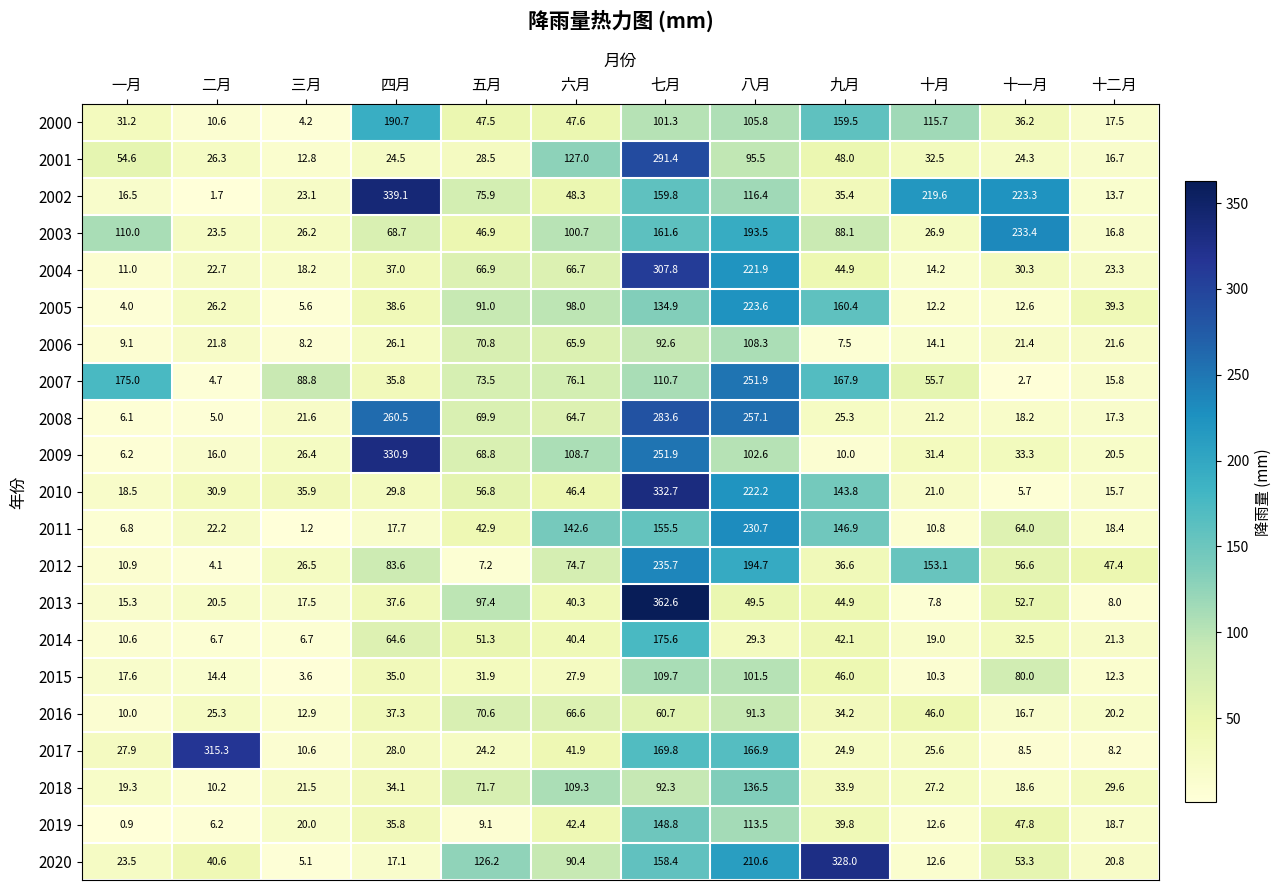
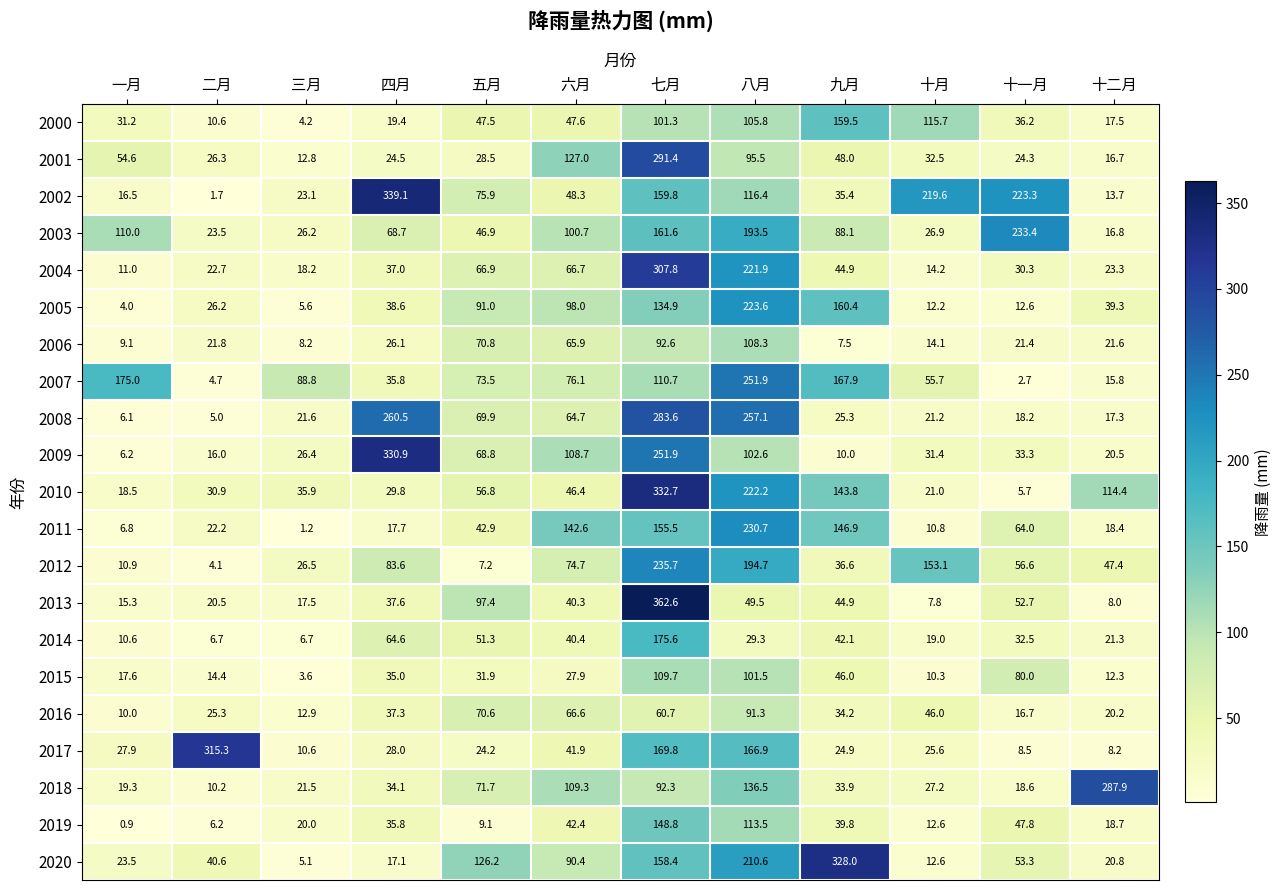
  {
    "2000": {
      "一月": 31.2,
      "二月": 10.6,
      "三月": 4.2,
-     "四月": 190.7,
+     "四月": 19.4,
      "五月": 47.5,
      "六月": 47.6,
      "七月": 101.3,
      "八月": 105.8,
      "九月": 159.5,
      "十月": 115.7,
      "十一月": 36.2,
      "十二月": 17.5
    },
    "2010": {
      "一月": 18.5,
      "二月": 30.9,
      "三月": 35.9,
      "四月": 29.8,
      "五月": 56.8,
      "六月": 46.4,
      "七月": 332.7,
      "八月": 222.2,
      "九月": 143.8,
      "十月": 21.0,
      "十一月": 5.7,
-     "十二月": 15.7
+     "十二月": 114.4
    },
    "2018": {
      "一月": 19.3,
      "二月": 10.2,
      "三月": 21.5,
      "四月": 34.1,
      "五月": 71.7,
      "六月": 109.3,
      "七月": 92.3,
      "八月": 136.5,
      "九月": 33.9,
      "十月": 27.2,
      "十一月": 18.6,
-     "十二月": 29.6
+     "十二月": 287.9
    }
  }
